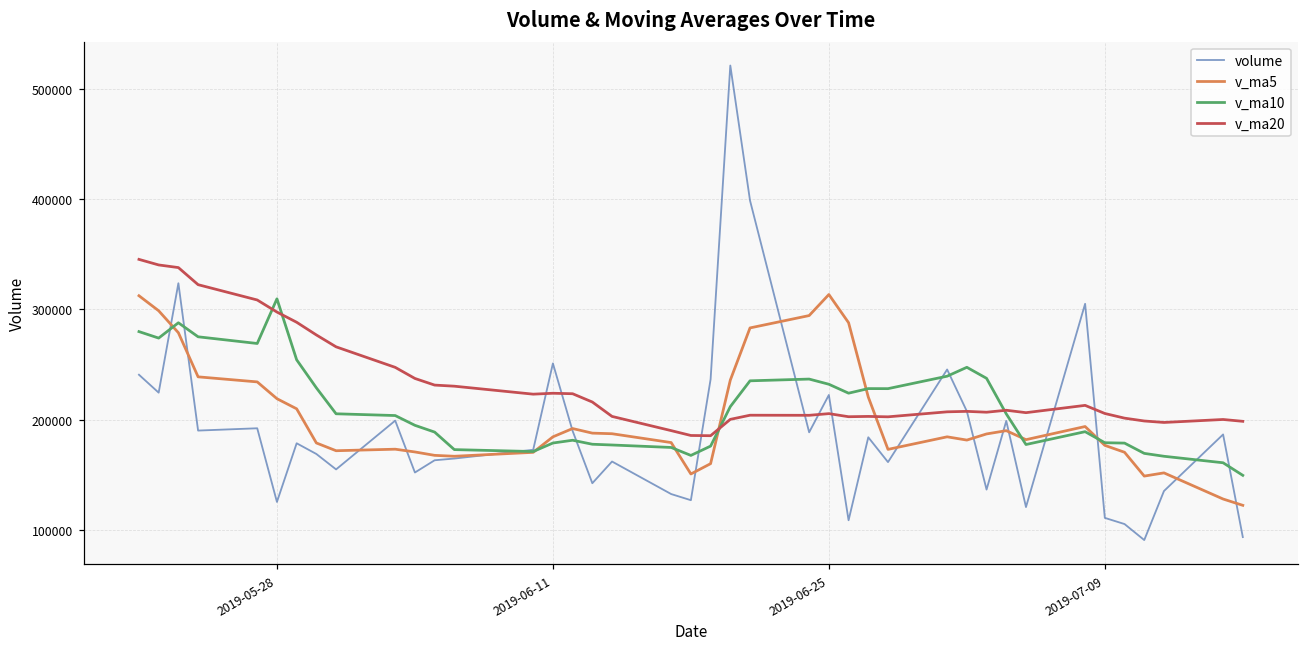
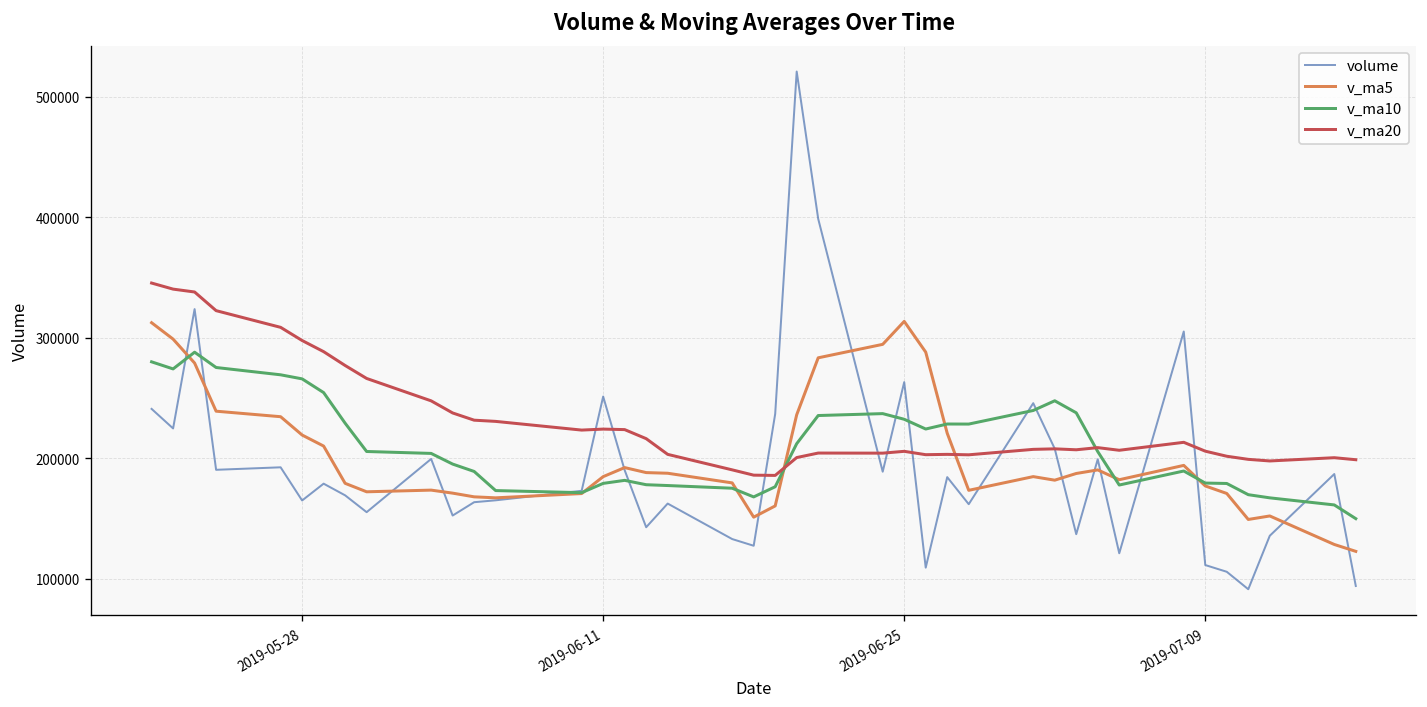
  {
    "volume": {
-     "2019-05-28": 126000,
+     "2019-05-28": 165000,
      "2019-06-11": 251000,
-     "2019-06-25": 223000,
+     "2019-06-25": 263000,
      "2019-07-09": 111000
    },
    "v_ma10": {
-     "2019-05-28": 310000,
+     "2019-05-28": 266000,
      "2019-06-11": 179000,
      "2019-06-25": 232000
    }
  }
